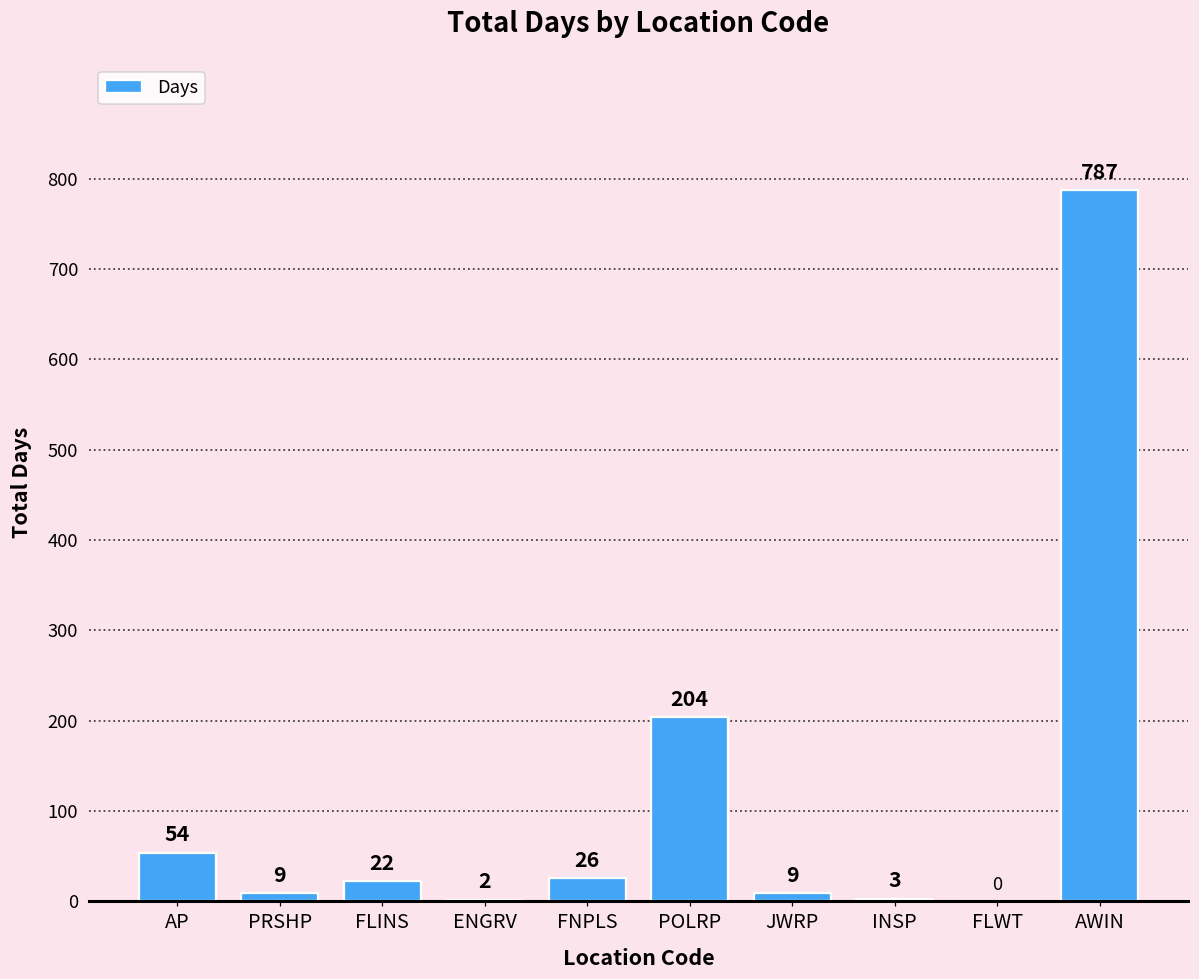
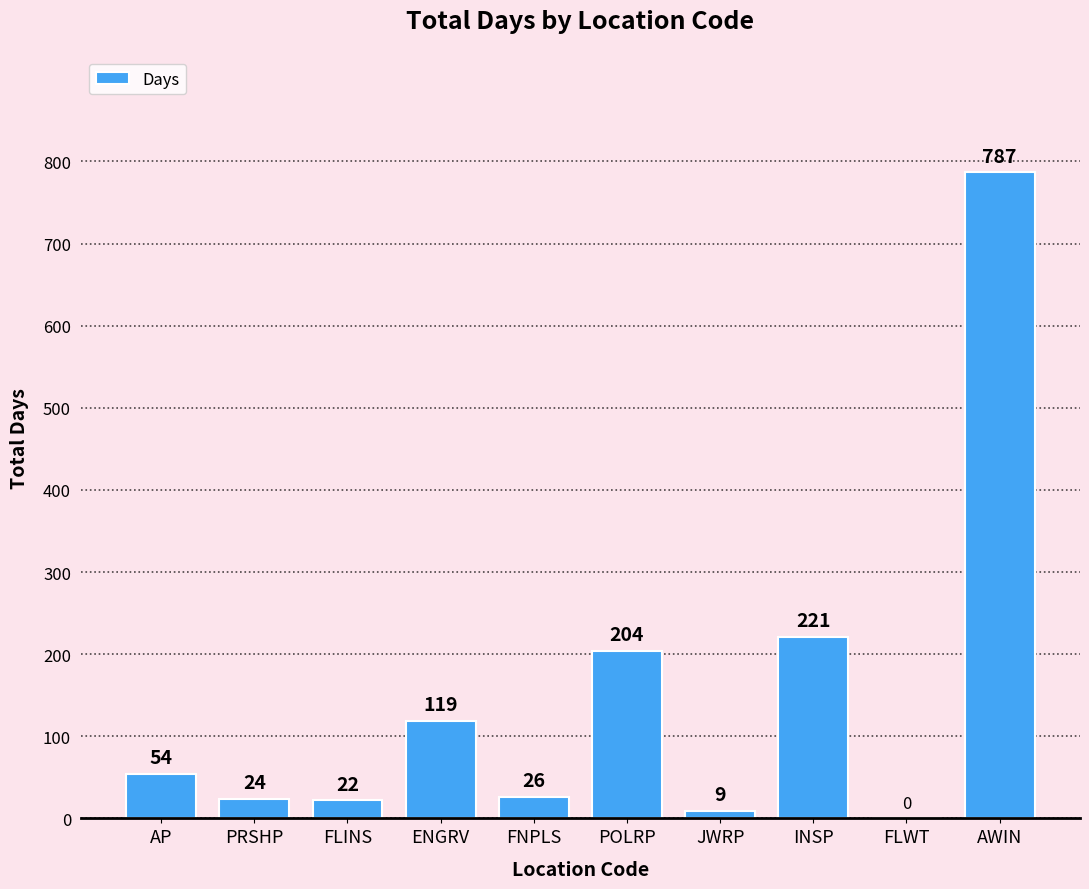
  {
    "AP": 54,
-   "PRSHP": 9,
+   "PRSHP": 24,
    "FLINS": 22,
-   "ENGRV": 2,
+   "ENGRV": 119,
    "FNPLS": 26,
    "POLRP": 204,
    "JWRP": 9,
-   "INSP": 3,
+   "INSP": 221,
    "FLWT": 0,
    "AWIN": 787
  }
